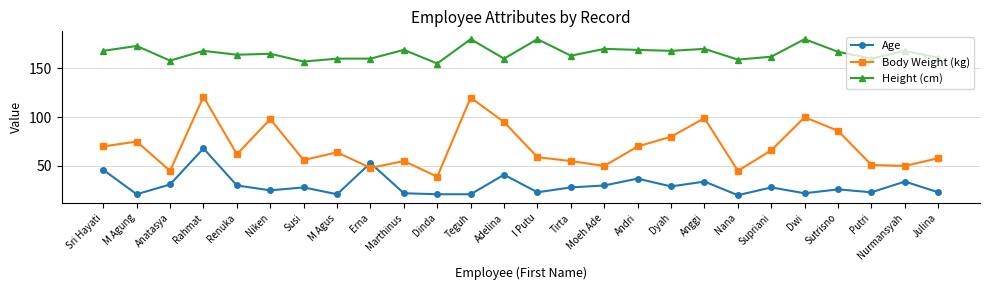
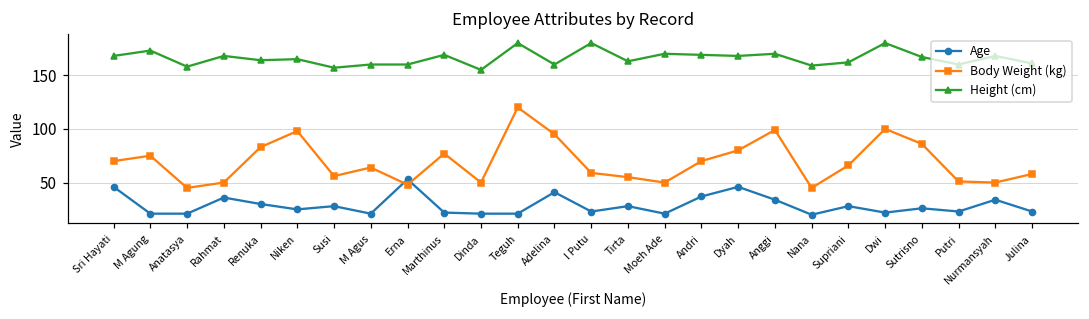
  {
    "Age": {
      "Sri Hayati": 50,
      "M Agung": 20,
-     "Anatasya": 30,
-     "Rahmat": 70,
+     "Anatasya": 20,
+     "Rahmat": 40,
      "Renuka": 30,
      "Niken": 30,
      "Susi": 30,
      "M Agus": 20,
      "Erna": 50,
      "Marthinus": 20,
      "Dinda": 20,
      "Teguh": 20,
      "Adelina": 40,
      "I Putu": 20,
      "Tirta": 30,
-     "Moeh Ade": 30,
+     "Moeh Ade": 20,
      "Andri": 40,
-     "Dyah": 30,
+     "Dyah": 50,
      "Anggi": 30,
      "Nana": 20,
      "Supriani": 30,
      "Dwi": 20,
      "Sutrisno": 30,
      "Putri": 20,
      "Nurmansyah": 30,
      "Julina": 20
    },
    "Body Weight (kg)": {
      "Sri Hayati": 70,
      "M Agung": 80,
      "Anatasya": 50,
-     "Rahmat": 120,
-     "Renuka": 60,
+     "Rahmat": 50,
+     "Renuka": 80,
      "Niken": 100,
      "Susi": 60,
      "M Agus": 60,
      "Erna": 50,
-     "Marthinus": 60,
-     "Dinda": 40,
+     "Marthinus": 80,
+     "Dinda": 50,
      "Teguh": 120,
      "Adelina": 100,
      "I Putu": 60,
      "Tirta": 60,
      "Moeh Ade": 50,
      "Andri": 70,
      "Dyah": 80,
      "Anggi": 100,
      "Nana": 50,
      "Supriani": 70,
      "Dwi": 100,
      "Sutrisno": 90,
      "Putri": 50,
      "Nurmansyah": 50,
      "Julina": 60
    },
    "Height (cm)": {
      "Sri Hayati": 170,
      "M Agung": 170,
      "Anatasya": 160,
      "Rahmat": 170,
      "Renuka": 160,
      "Niken": 170,
      "Susi": 160,
      "M Agus": 160,
      "Erna": 160,
      "Marthinus": 170,
      "Dinda": 160,
      "Teguh": 180,
      "Adelina": 160,
      "I Putu": 180,
      "Tirta": 160,
      "Moeh Ade": 170,
      "Andri": 170,
      "Dyah": 170,
      "Anggi": 170,
      "Nana": 160,
      "Supriani": 160,
      "Dwi": 180,
      "Sutrisno": 170
    }
  }
